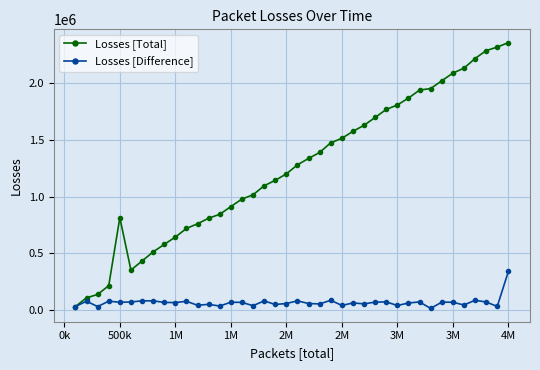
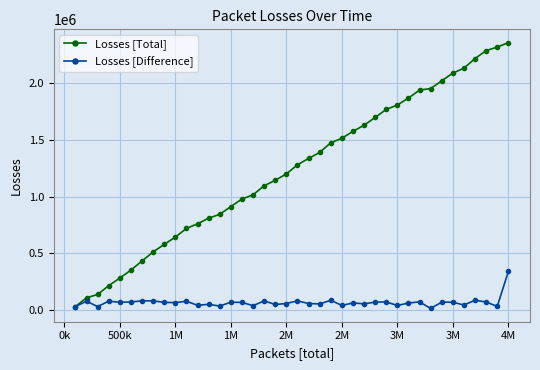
  {
    "Losses [Total]": {
-     "500k": 810000,
+     "500k": 280000,
      "4M": 2360000
    },
    "Losses [Difference]": {
      "500k": 70000,
      "4M": 340000
    }
  }
